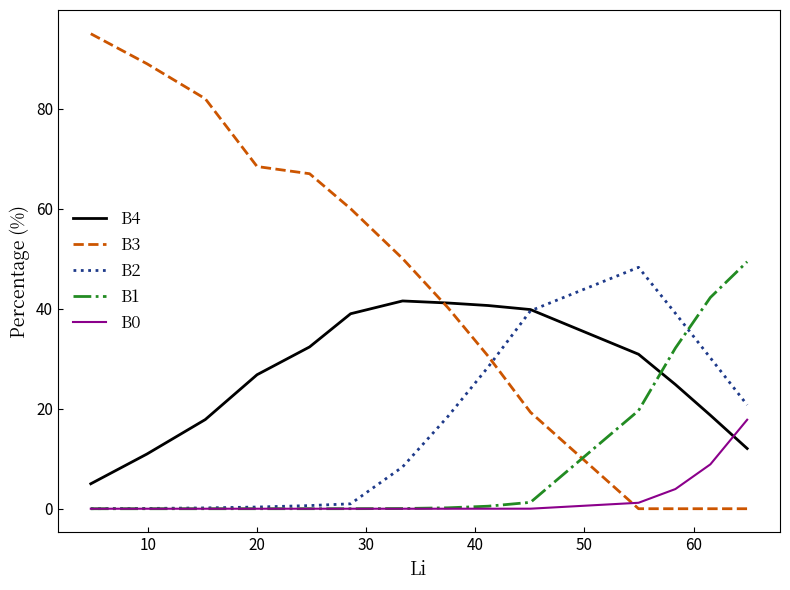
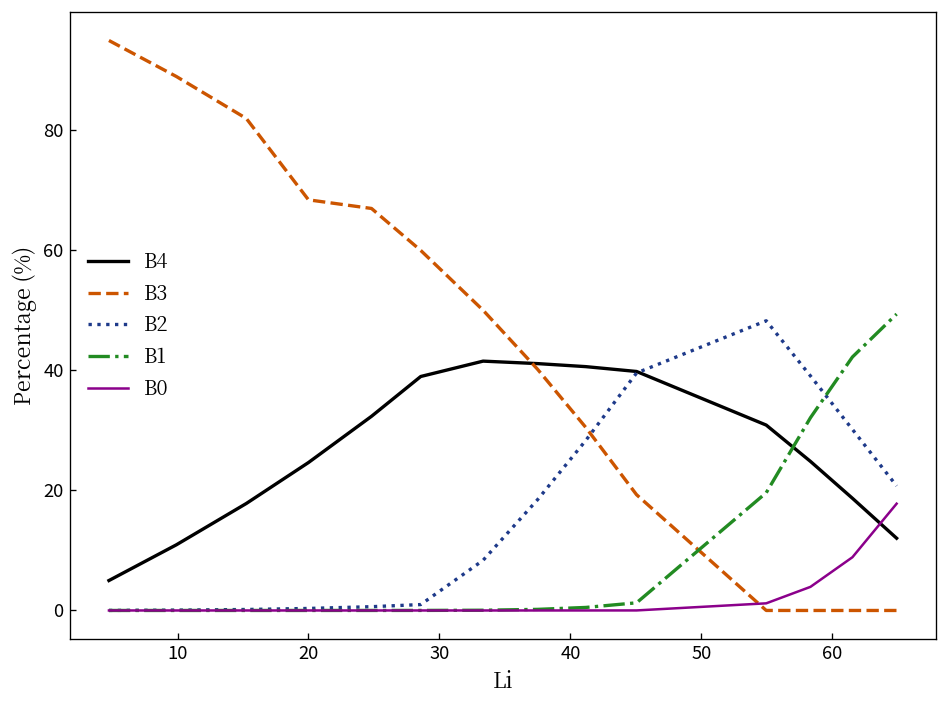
  {
    "B4": {
-     "20": 27
+     "20": 25
    },
    "B3": {
      "20": 68
    }
  }
